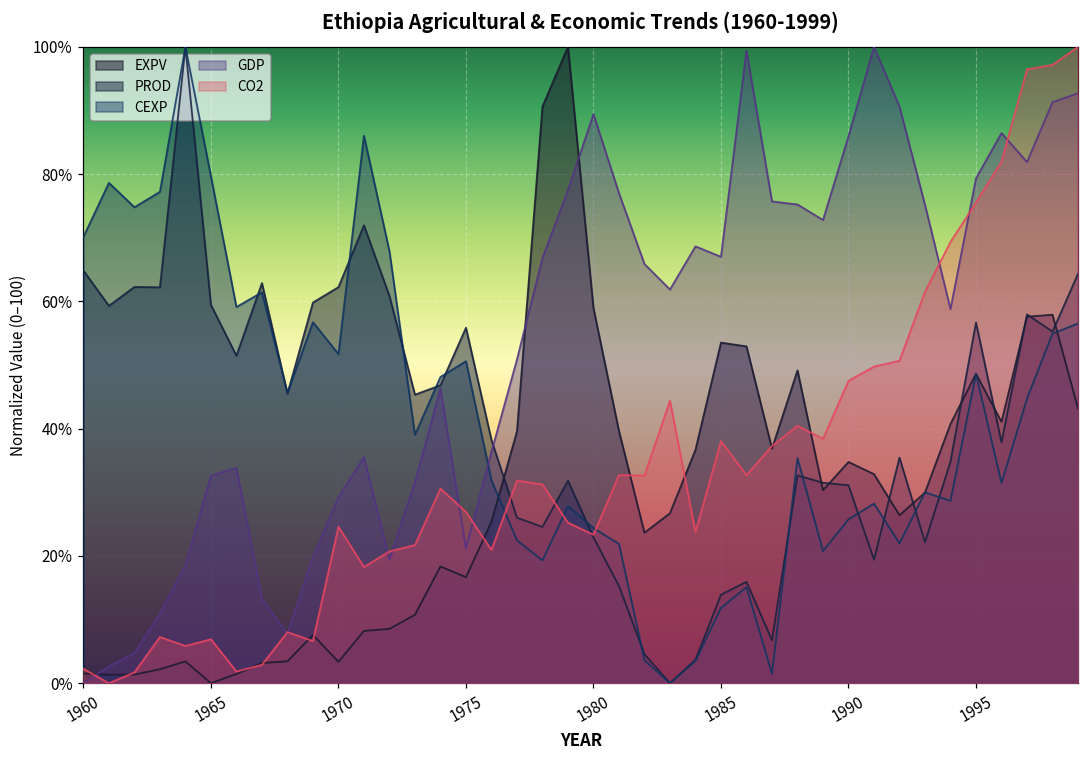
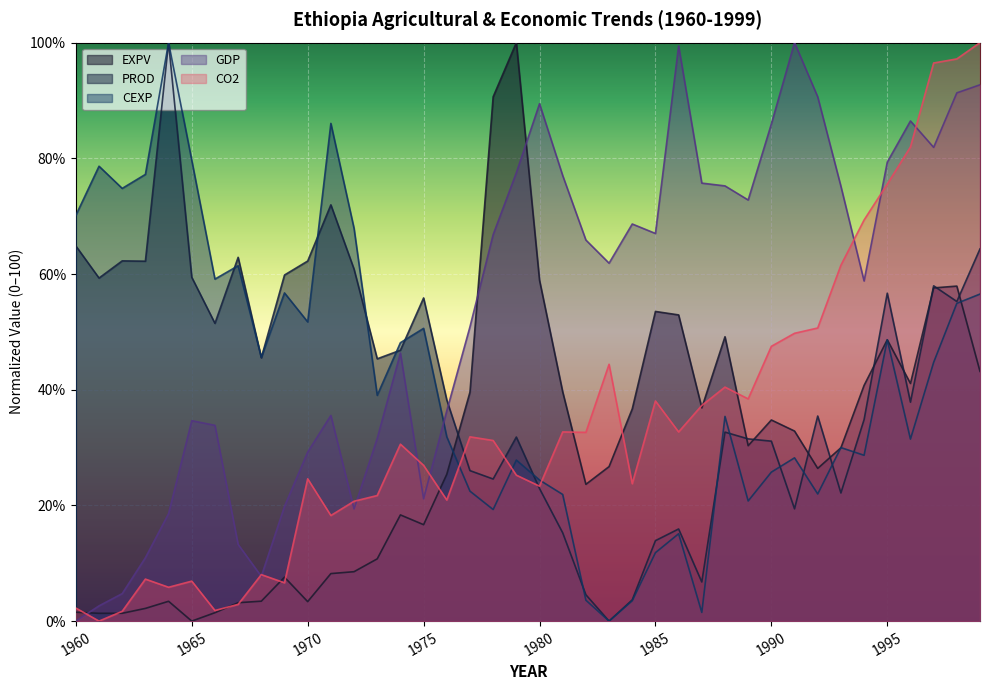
  {
    "GDP": {
      "1960": "0%",
-     "1965": "33%",
+     "1965": "35%",
      "1970": "29%",
      "1975": "21%",
      "1980": "89%",
      "1985": "67%",
      "1990": "86%",
      "1995": "79%"
    },
    "CO2": {
      "1960": "2%",
      "1965": "7%",
      "1970": "25%",
      "1975": "27%",
      "1985": "38%",
      "1990": "47%",
      "1995": "76%"
    }
  }
